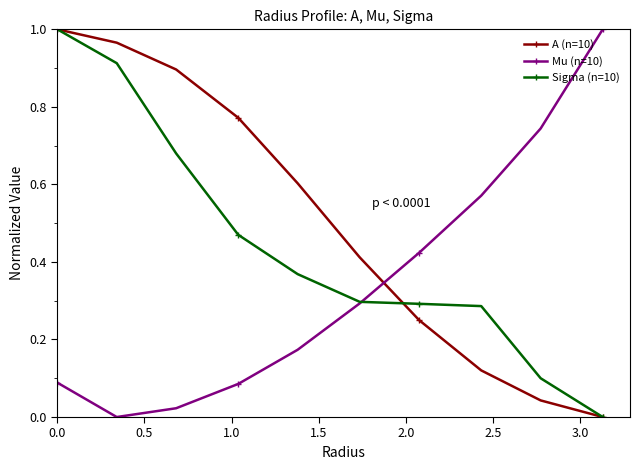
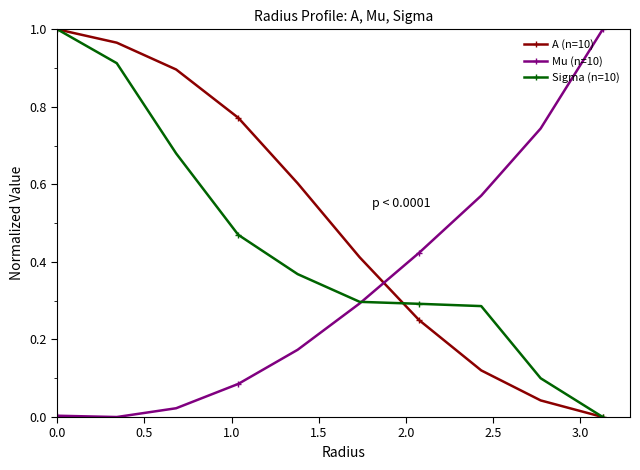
  {
    "Mu (n=10)": {
-     "0.0": 0.09
+     "0.0": 0.00
    }
  }
